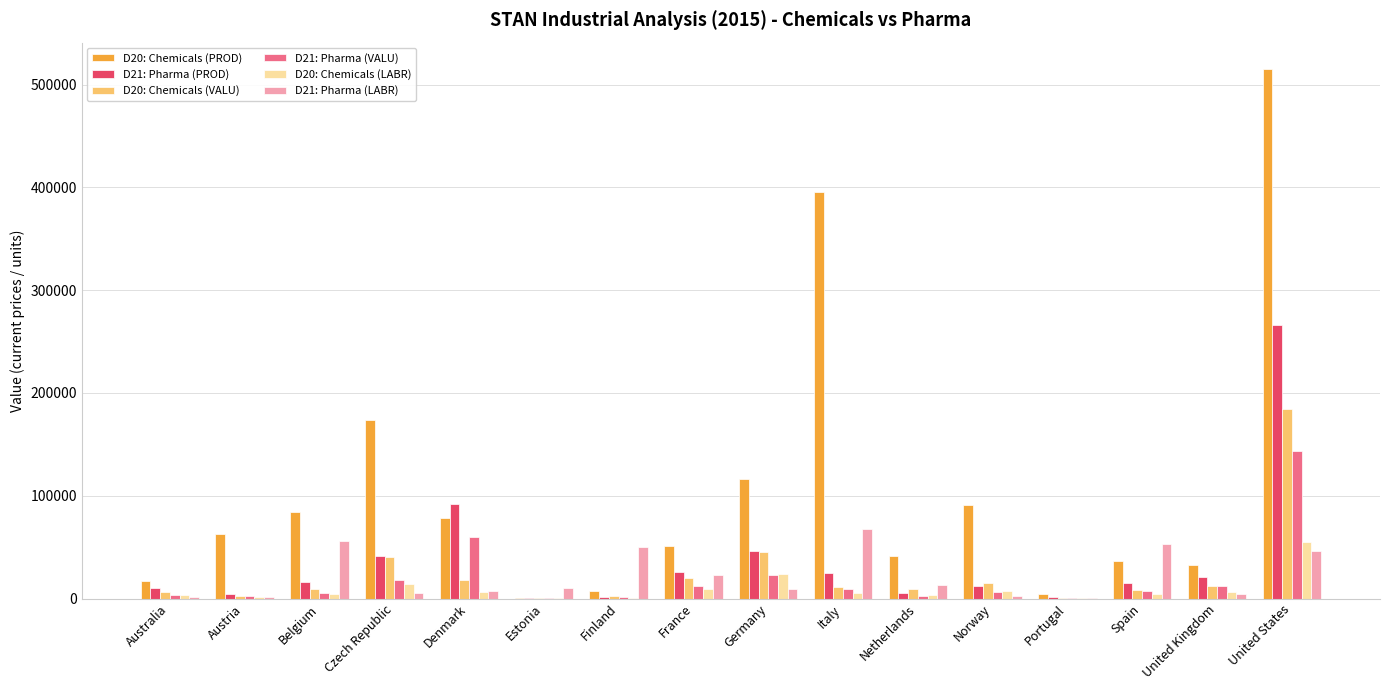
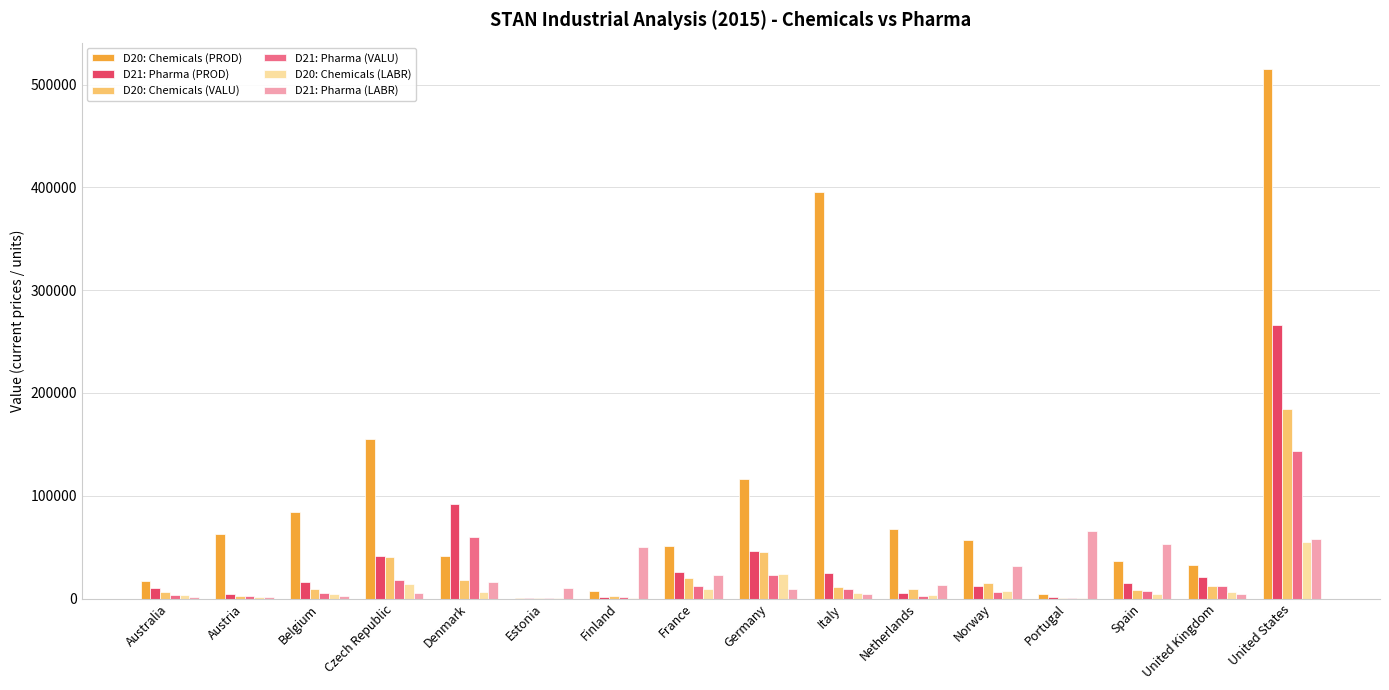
  {
    "D20: Chemicals (PROD)": {
      "Australia": 17000,
      "Austria": 62000,
      "Belgium": 84000,
-     "Czech Republic": 173000,
-     "Denmark": 78000,
+     "Czech Republic": 156000,
+     "Denmark": 41000,
      "Finland": 8000,
      "France": 51000,
      "Germany": 117000,
      "Italy": 396000,
-     "Netherlands": 42000,
-     "Norway": 91000,
+     "Netherlands": 68000,
+     "Norway": 57000,
      "Portugal": 4000,
      "Spain": 37000,
      "United Kingdom": 33000,
      "United States": 515000
    },
    "D21: Pharma (LABR)": {
-     "Belgium": 56000,
+     "Belgium": 2000,
      "Czech Republic": 5000,
-     "Denmark": 7000,
+     "Denmark": 16000,
      "Estonia": 10000,
      "Finland": 50000,
      "France": 23000,
      "Germany": 9000,
-     "Italy": 68000,
+     "Italy": 4000,
      "Netherlands": 13000,
-     "Norway": 2000,
-     "Portugal": 0,
+     "Norway": 31000,
+     "Portugal": 65000,
      "Spain": 53000,
      "United Kingdom": 4000,
-     "United States": 46000
+     "United States": 58000
    }
  }
